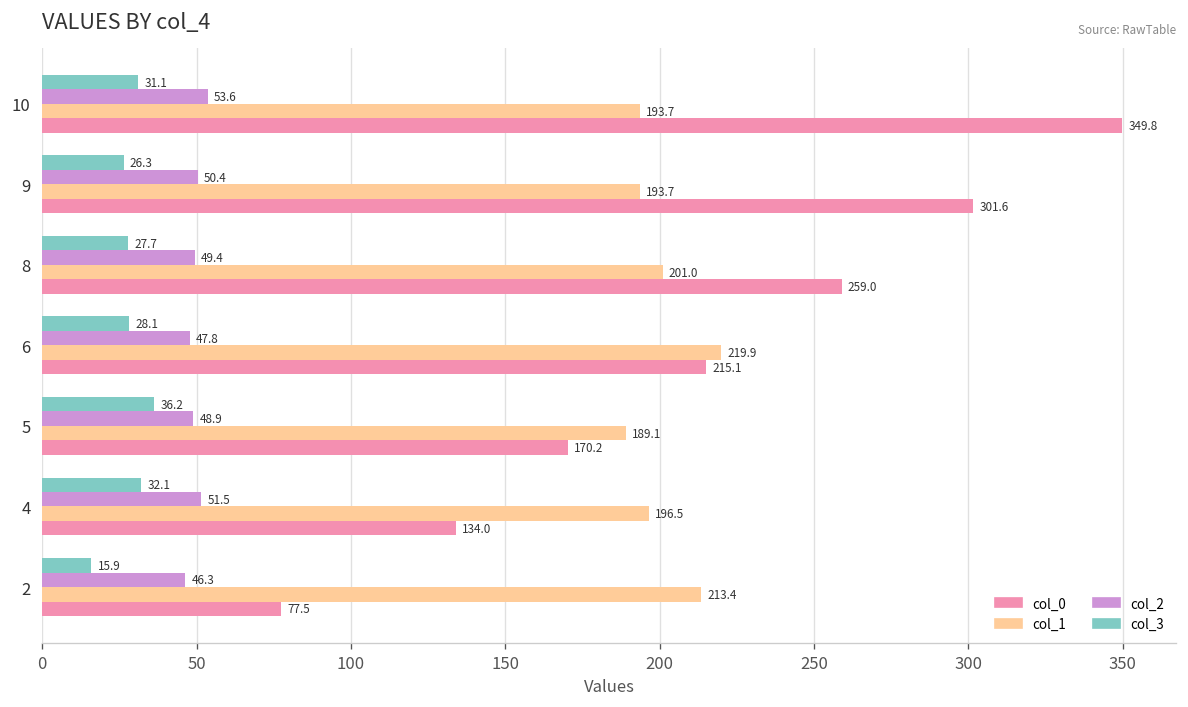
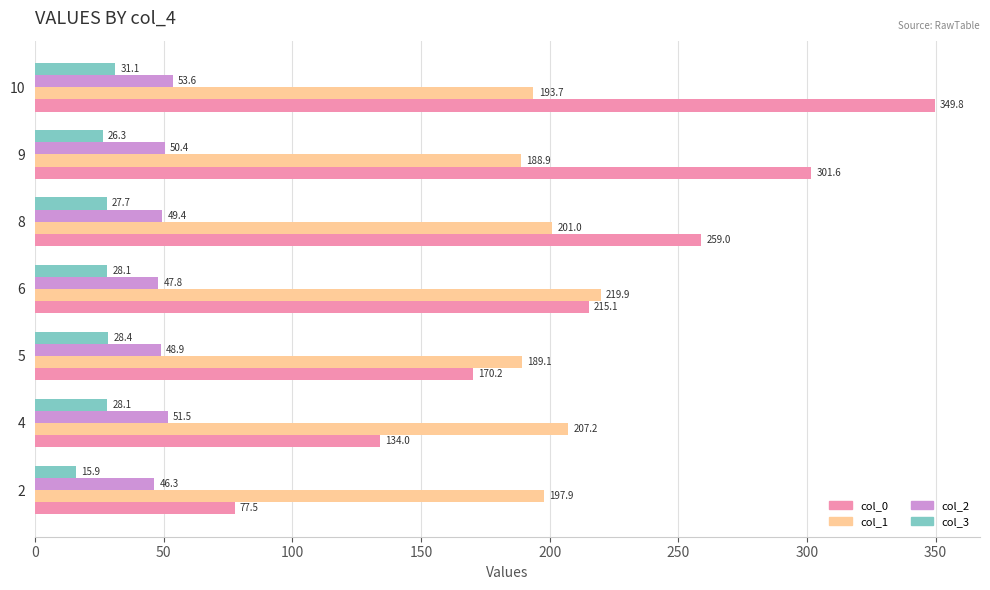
  {
    "col_1": {
      "10": 193.7,
-     "9": 193.7,
+     "9": 188.9,
      "8": 201.0,
      "6": 219.9,
      "5": 189.1,
-     "4": 196.5,
-     "2": 213.4
+     "4": 207.2,
+     "2": 197.9
    },
    "col_3": {
      "10": 31.1,
      "9": 26.3,
      "8": 27.7,
      "6": 28.1,
-     "5": 36.2,
-     "4": 32.1,
+     "5": 28.4,
+     "4": 28.1,
      "2": 15.9
    }
  }
